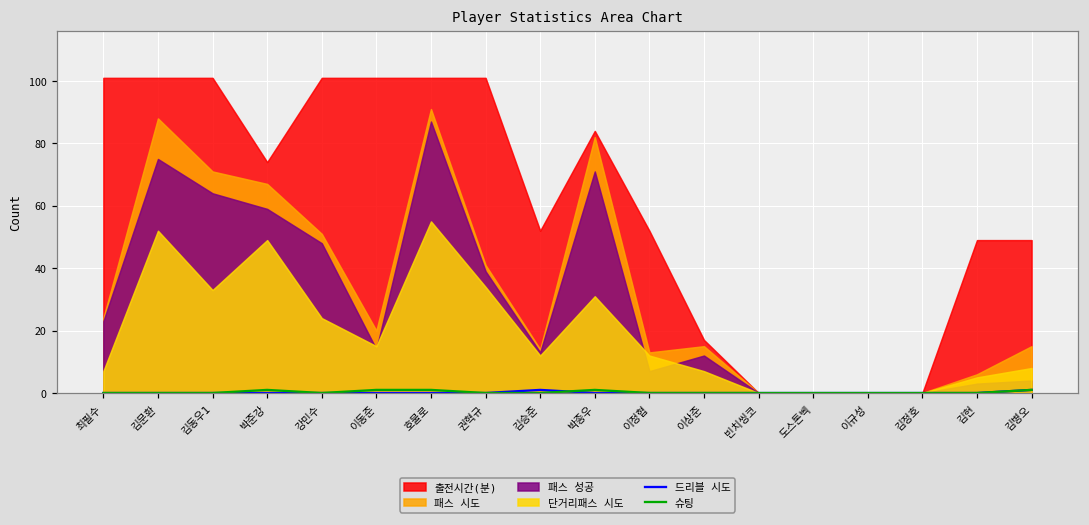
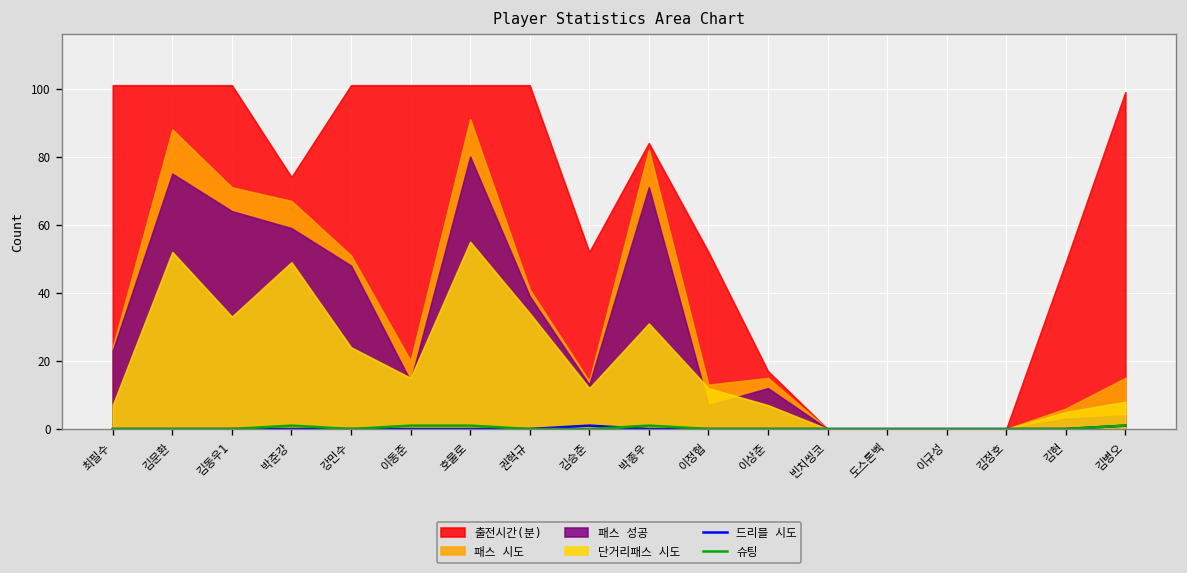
  {
    "출전시간(분)": {
      "최필수": 101,
      "김문환": 101,
      "김동우1": 101,
      "박준강": 74,
      "강민수": 101,
      "이동준": 101,
      "호물로": 101,
      "권혁규": 101,
      "김승준": 52,
      "박종우": 84,
      "이정협": 52,
      "이상준": 17,
      "김현": 49,
-     "김병오": 49
+     "김병오": 99
    },
    "드리블 시도": {
      "박준강": 0,
      "이동준": 0,
      "호물로": 0,
      "김승준": 1,
      "박종우": 0
    },
    "슈팅": {
      "박준강": 1,
      "이동준": 1,
      "호물로": 1,
      "김승준": 0,
      "박종우": 1
    },
    "패스 성공": {
      "최필수": 23,
      "김문환": 75,
      "김동우1": 64,
      "박준강": 59,
      "강민수": 48,
      "이동준": 14,
-     "호물로": 87,
+     "호물로": 80,
      "권혁규": 39,
      "김승준": 13,
      "박종우": 71,
      "이정협": 7,
      "이상준": 12,
      "김현": 3,
      "김병오": 4
    }
  }
